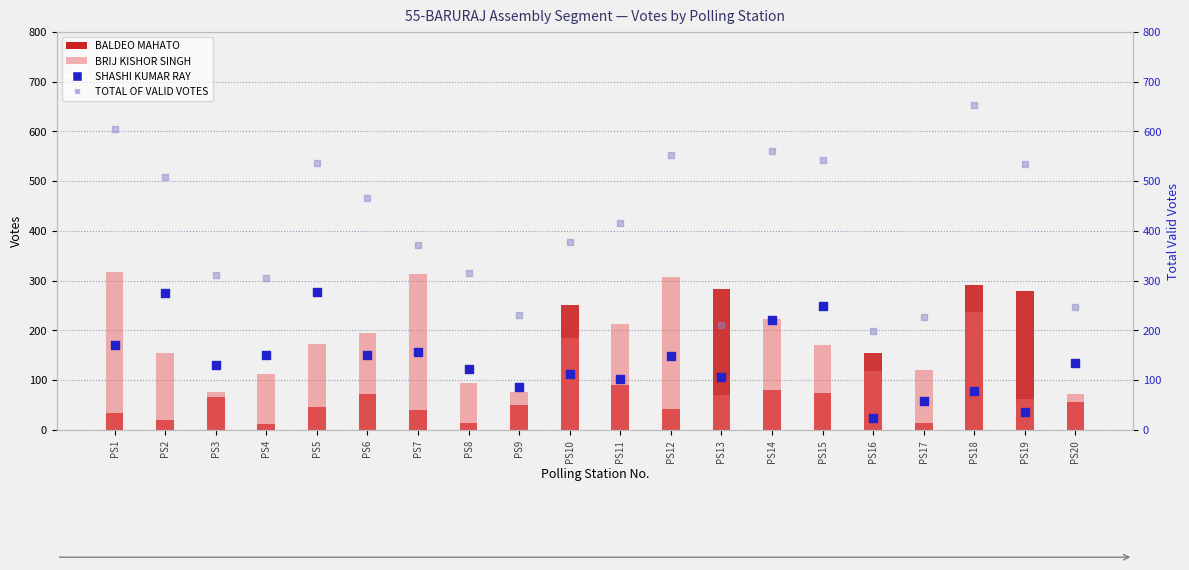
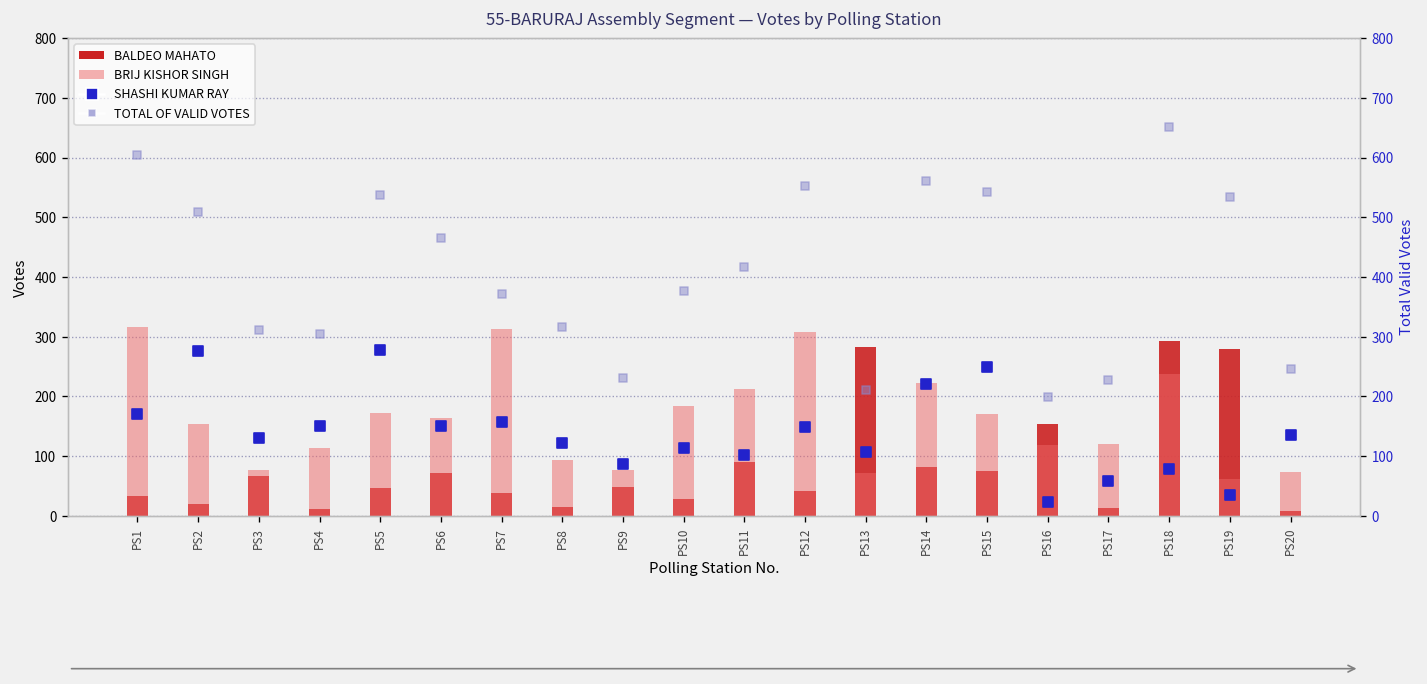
  {
    "BALDEO MAHATO": {
-     "PS10": 250,
+     "PS10": 30,
      "PS13": 280,
      "PS16": 150,
      "PS18": 290,
      "PS19": 280,
-     "PS20": 60
+     "PS20": 10
    },
    "BRIJ KISHOR SINGH": {
      "PS1": 320,
      "PS2": 150,
      "PS3": 80,
      "PS4": 110,
      "PS5": 170,
-     "PS6": 190,
+     "PS6": 160,
      "PS7": 310,
      "PS8": 90,
      "PS9": 80,
      "PS11": 210,
      "PS12": 310,
      "PS14": 220,
      "PS15": 170,
      "PS17": 120,
      "PS20": 70
    }
  }
